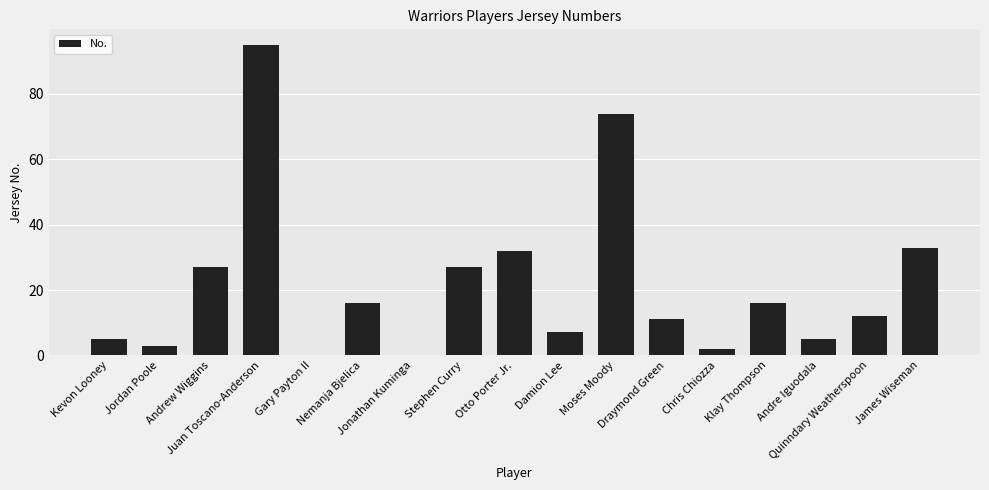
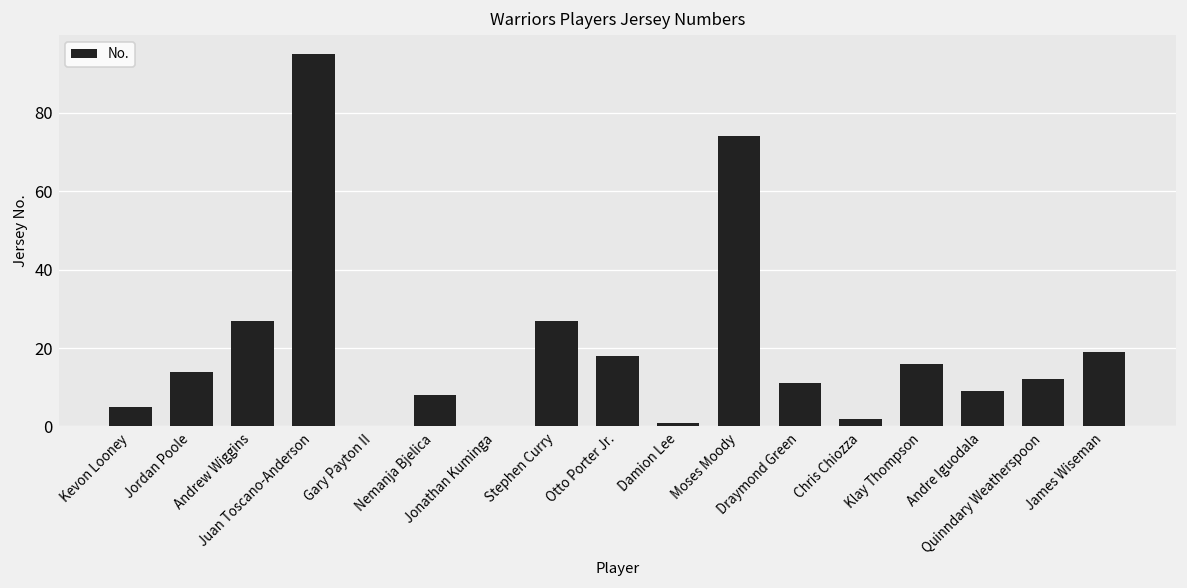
  {
    "Kevon Looney": 5,
-   "Jordan Poole": 3,
+   "Jordan Poole": 14,
    "Andrew Wiggins": 27,
    "Juan Toscano-Anderson": 95,
    "Gary Payton II": 0,
-   "Nemanja Bjelica": 16,
+   "Nemanja Bjelica": 8,
    "Jonathan Kuminga": 0,
    "Stephen Curry": 27,
-   "Otto Porter Jr.": 32,
-   "Damion Lee": 7,
+   "Otto Porter Jr.": 18,
+   "Damion Lee": 1,
    "Moses Moody": 74,
    "Draymond Green": 11,
    "Chris Chiozza": 2,
    "Klay Thompson": 16,
-   "Andre Iguodala": 5,
+   "Andre Iguodala": 9,
    "Quinndary Weatherspoon": 12,
-   "James Wiseman": 33
+   "James Wiseman": 19
  }
